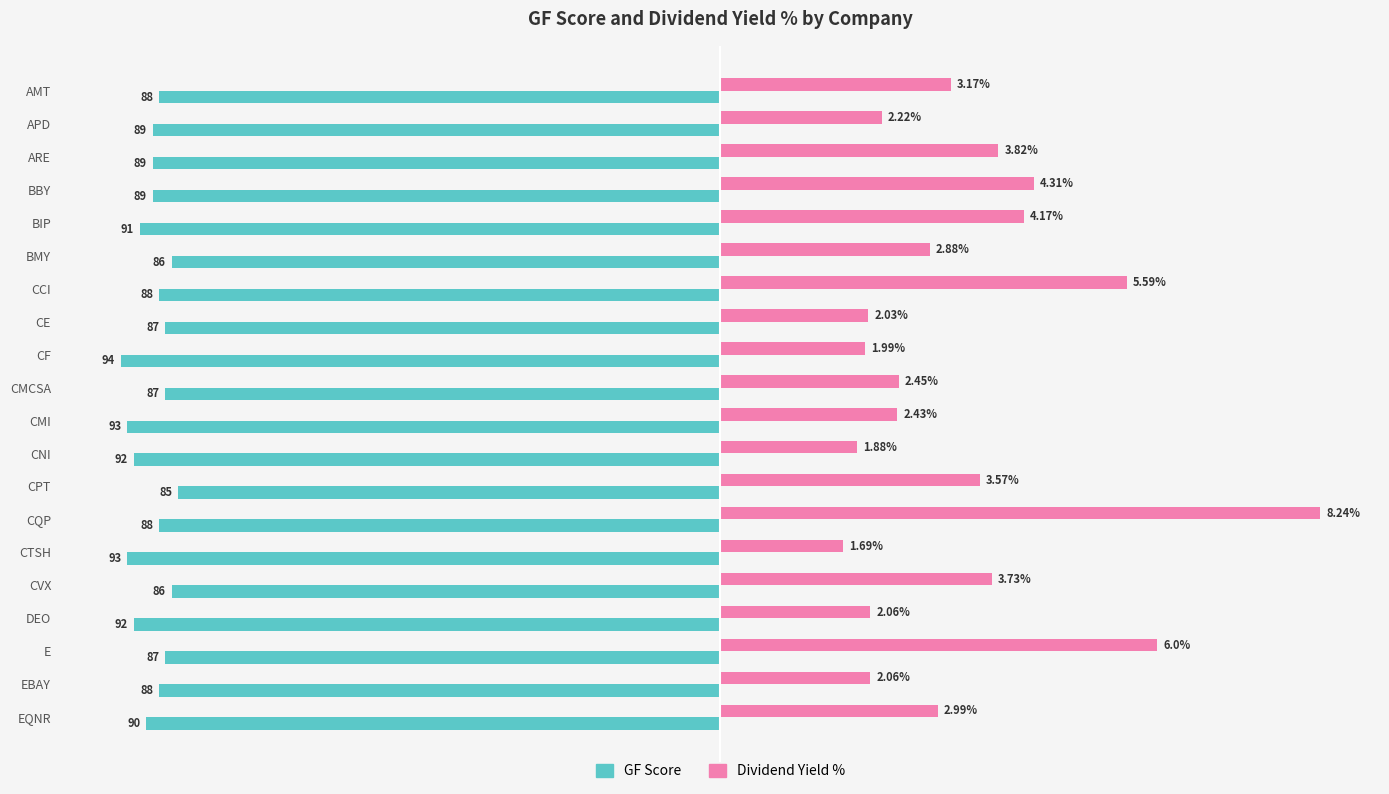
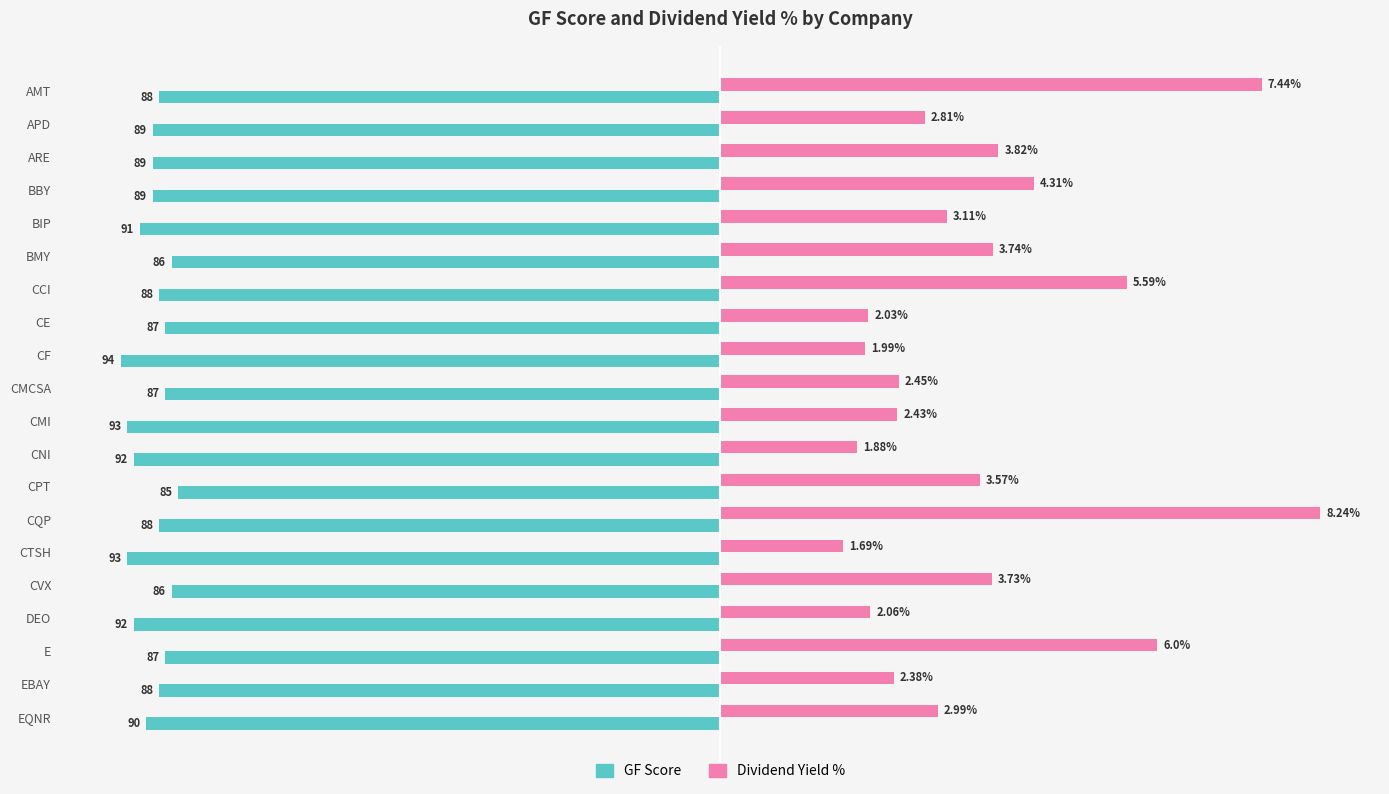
  {
    "Dividend Yield %": {
-     "AMT": "3.17%",
-     "APD": "2.22%",
-     "BIP": "4.17%",
-     "BMY": "2.88%",
-     "EBAY": "2.06%"
+     "AMT": "7.44%",
+     "APD": "2.81%",
+     "BIP": "3.11%",
+     "BMY": "3.74%",
+     "EBAY": "2.38%"
    }
  }
